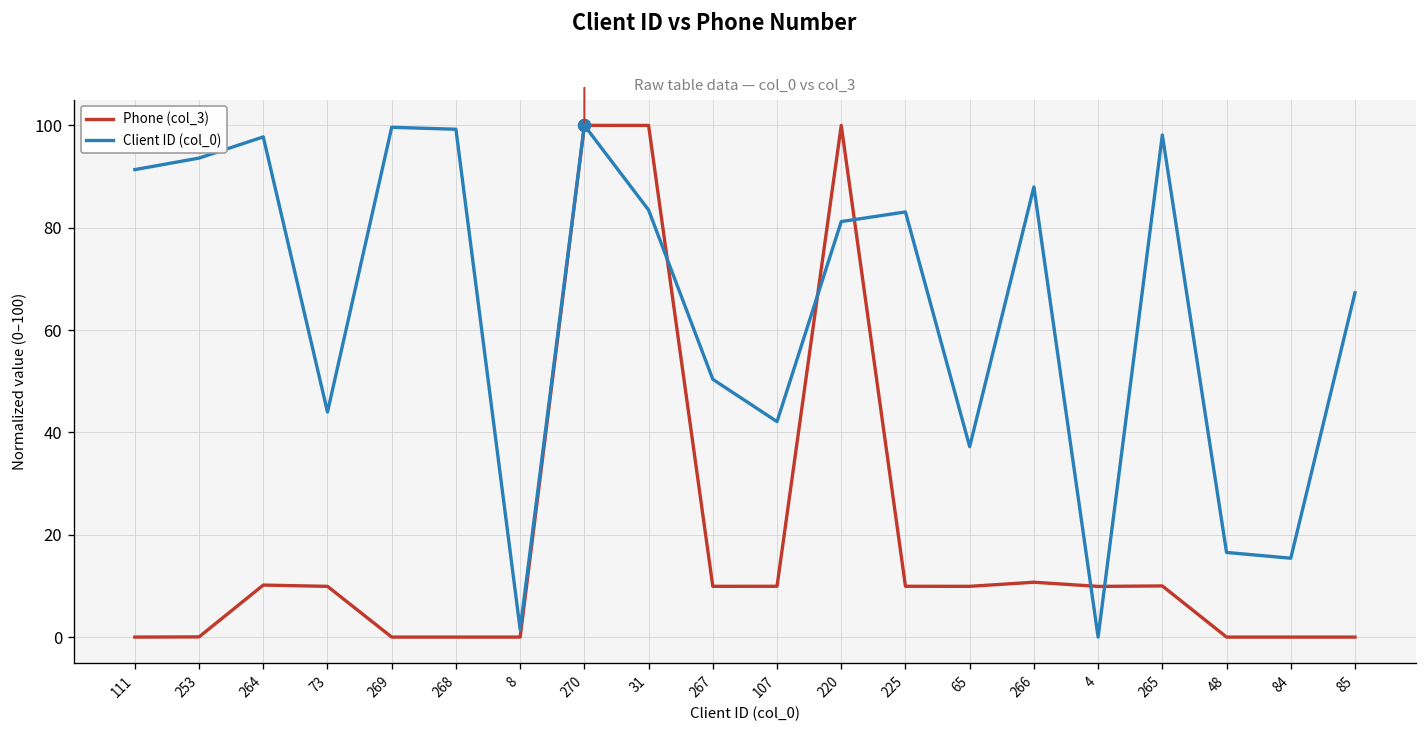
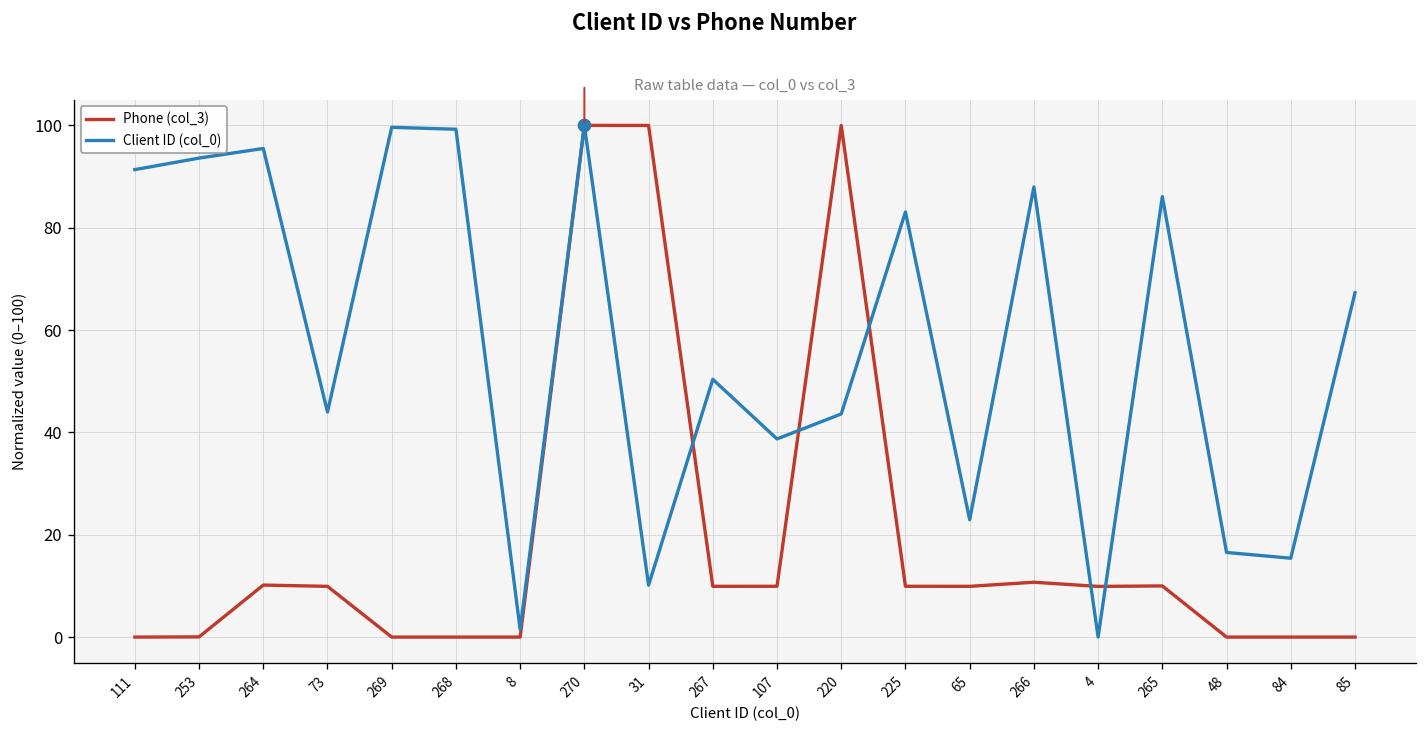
  {
    "Client ID (col_0)": {
      "111": 91,
      "253": 94,
-     "264": 98,
+     "264": 95,
      "73": 44,
      "269": 100,
      "268": 99,
      "8": 2,
-     "31": 83,
+     "31": 10,
      "267": 50,
-     "107": 42,
-     "220": 81,
+     "107": 39,
+     "220": 44,
      "225": 83,
-     "65": 37,
+     "65": 23,
      "266": 88,
      "4": 0,
-     "265": 98,
+     "265": 86,
      "48": 17,
      "84": 15,
      "85": 67
    }
  }
